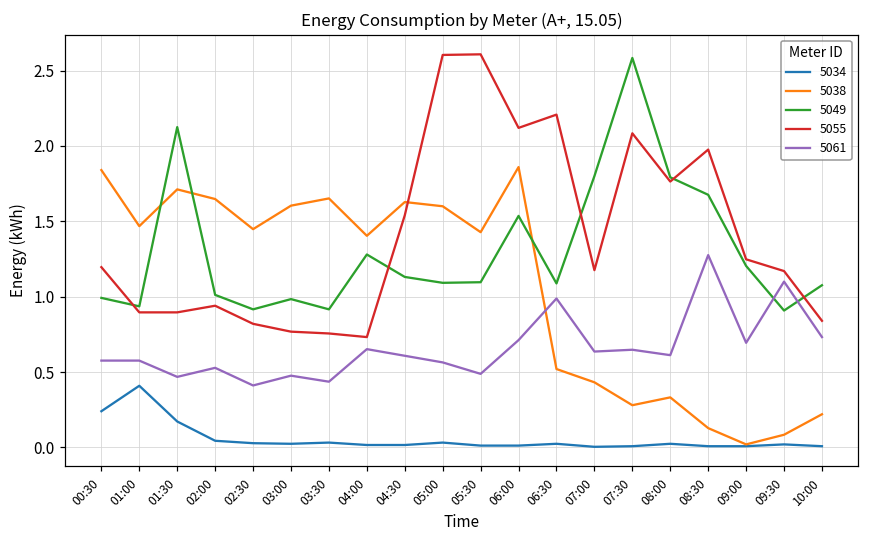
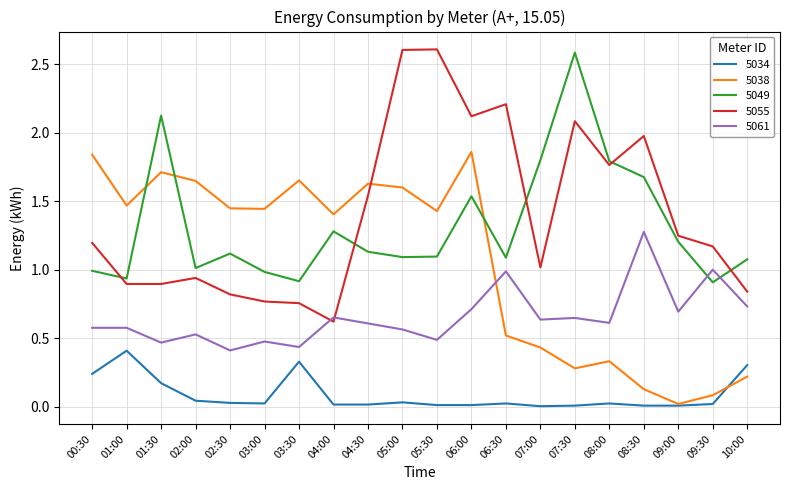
  {
    "5034": {
      "00:30": 0.24,
      "01:00": 0.41,
      "01:30": 0.17,
      "02:00": 0.04,
      "02:30": 0.03,
      "03:00": 0.02,
-     "03:30": 0.03,
+     "03:30": 0.33,
      "04:00": 0.02,
      "04:30": 0.02,
      "05:00": 0.03,
      "05:30": 0.01,
      "06:00": 0.01,
      "06:30": 0.02,
      "07:00": 0.00,
      "07:30": 0.01,
      "08:00": 0.02,
      "08:30": 0.01,
      "09:30": 0.02,
-     "10:00": 0.01
+     "10:00": 0.30
    },
    "5038": {
      "00:30": 1.84,
      "01:00": 1.47,
      "01:30": 1.71,
      "02:00": 1.65,
      "02:30": 1.45,
-     "03:00": 1.60,
+     "03:00": 1.44,
      "03:30": 1.65,
      "04:00": 1.40,
      "04:30": 1.63,
      "05:00": 1.60,
      "05:30": 1.43,
      "06:00": 1.86,
      "06:30": 0.52,
      "07:00": 0.43,
      "07:30": 0.28,
      "08:00": 0.33,
      "08:30": 0.13,
      "09:30": 0.08,
      "10:00": 0.22
    },
    "5049": {
      "00:30": 0.99,
      "01:00": 0.94,
      "01:30": 2.13,
      "02:00": 1.01,
-     "02:30": 0.92,
+     "02:30": 1.12,
      "03:00": 0.98,
      "03:30": 0.92,
      "04:00": 1.28,
      "04:30": 1.13,
      "05:00": 1.09,
      "05:30": 1.10,
      "06:00": 1.54,
      "06:30": 1.09,
      "07:00": 1.80,
      "07:30": 2.58,
      "08:00": 1.79,
      "08:30": 1.68,
      "09:00": 1.20,
      "09:30": 0.91,
      "10:00": 1.08
    },
    "5055": {
      "00:30": 1.20,
      "01:00": 0.90,
      "01:30": 0.90,
      "02:00": 0.94,
      "02:30": 0.82,
      "03:00": 0.77,
      "03:30": 0.76,
-     "04:00": 0.73,
+     "04:00": 0.62,
      "04:30": 1.54,
      "05:00": 2.60,
      "05:30": 2.61,
      "06:00": 2.12,
      "06:30": 2.21,
-     "07:00": 1.18,
+     "07:00": 1.02,
      "07:30": 2.08,
      "08:00": 1.76,
      "08:30": 1.98,
      "09:00": 1.25,
      "09:30": 1.17,
      "10:00": 0.84
    },
    "5061": {
      "00:30": 0.58,
      "01:00": 0.58,
      "01:30": 0.47,
      "02:00": 0.53,
      "02:30": 0.4,
      "03:00": 0.48,
      "03:30": 0.44,
      "04:00": 0.65,
      "04:30": 0.6,
      "05:00": 0.56,
      "05:30": 0.5,
      "06:00": 0.7,
      "06:30": 1.0,
      "07:00": 0.64,
      "07:30": 0.65,
      "08:00": 0.6,
      "08:30": 1.28,
      "09:00": 0.7,
-     "09:30": 1.1,
+     "09:30": 1.0,
      "10:00": 0.73
    }
  }
